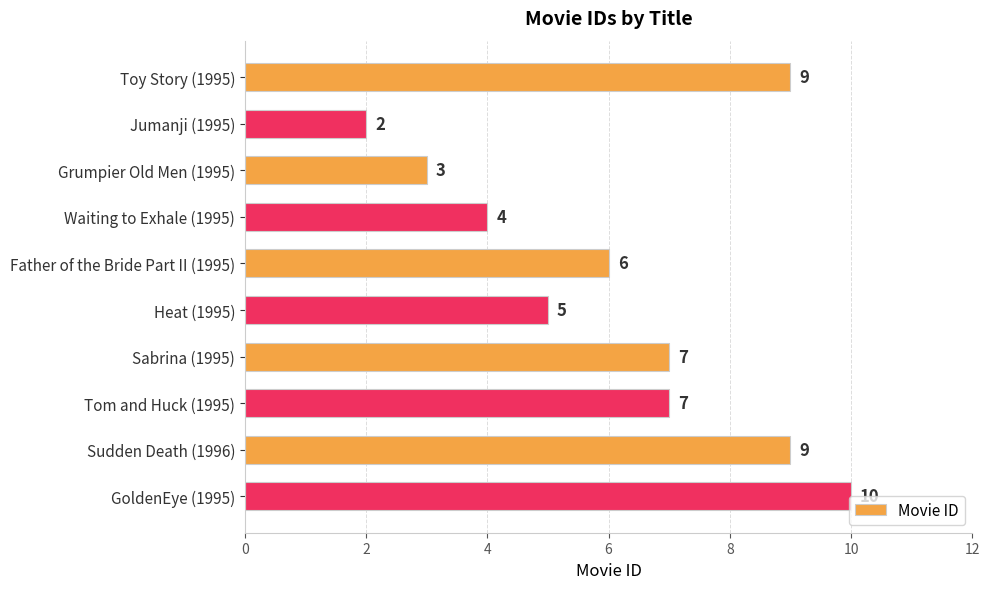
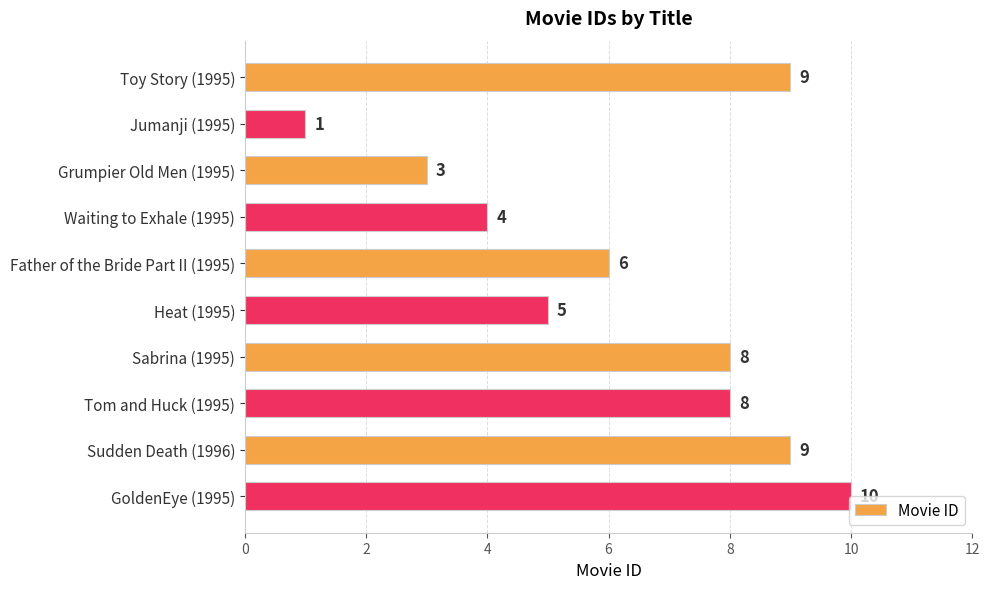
  {
    "Toy Story (1995)": 9,
-   "Jumanji (1995)": 2,
+   "Jumanji (1995)": 1,
    "Grumpier Old Men (1995)": 3,
    "Waiting to Exhale (1995)": 4,
    "Father of the Bride Part II (1995)": 6,
    "Heat (1995)": 5,
-   "Sabrina (1995)": 7,
-   "Tom and Huck (1995)": 7,
+   "Sabrina (1995)": 8,
+   "Tom and Huck (1995)": 8,
    "Sudden Death (1996)": 9
  }
